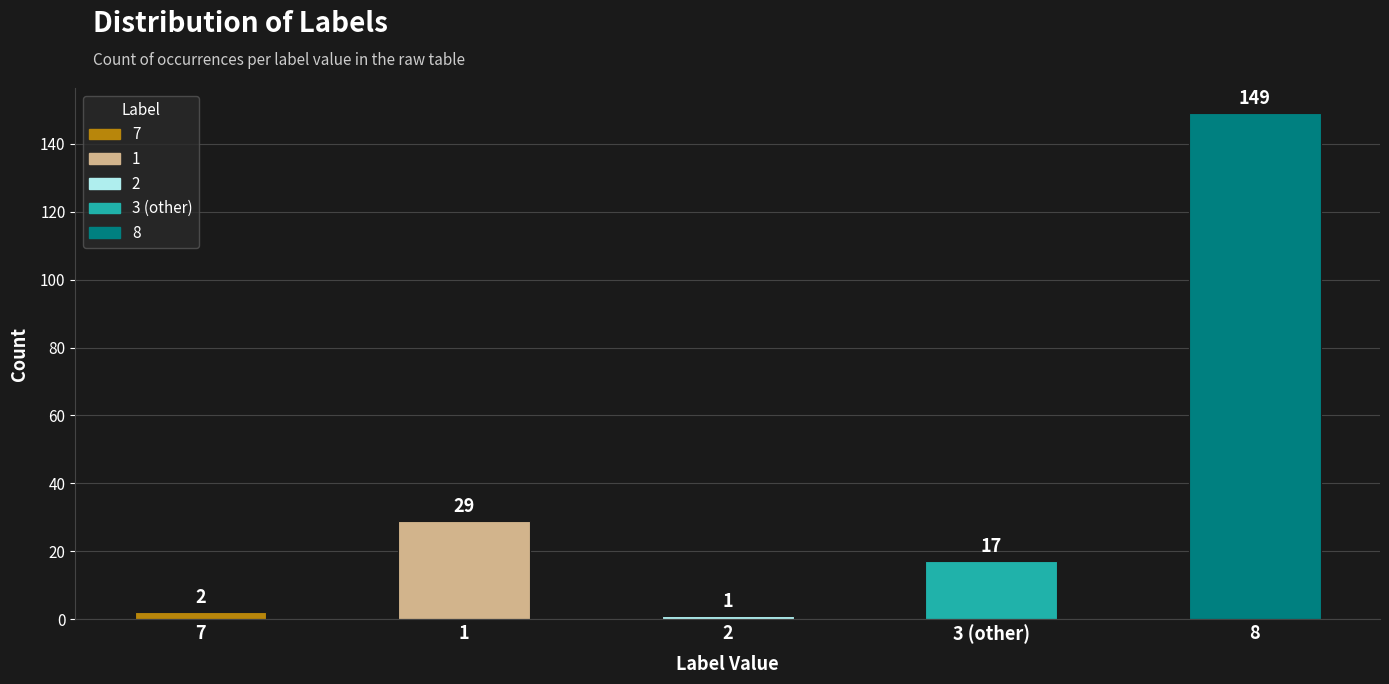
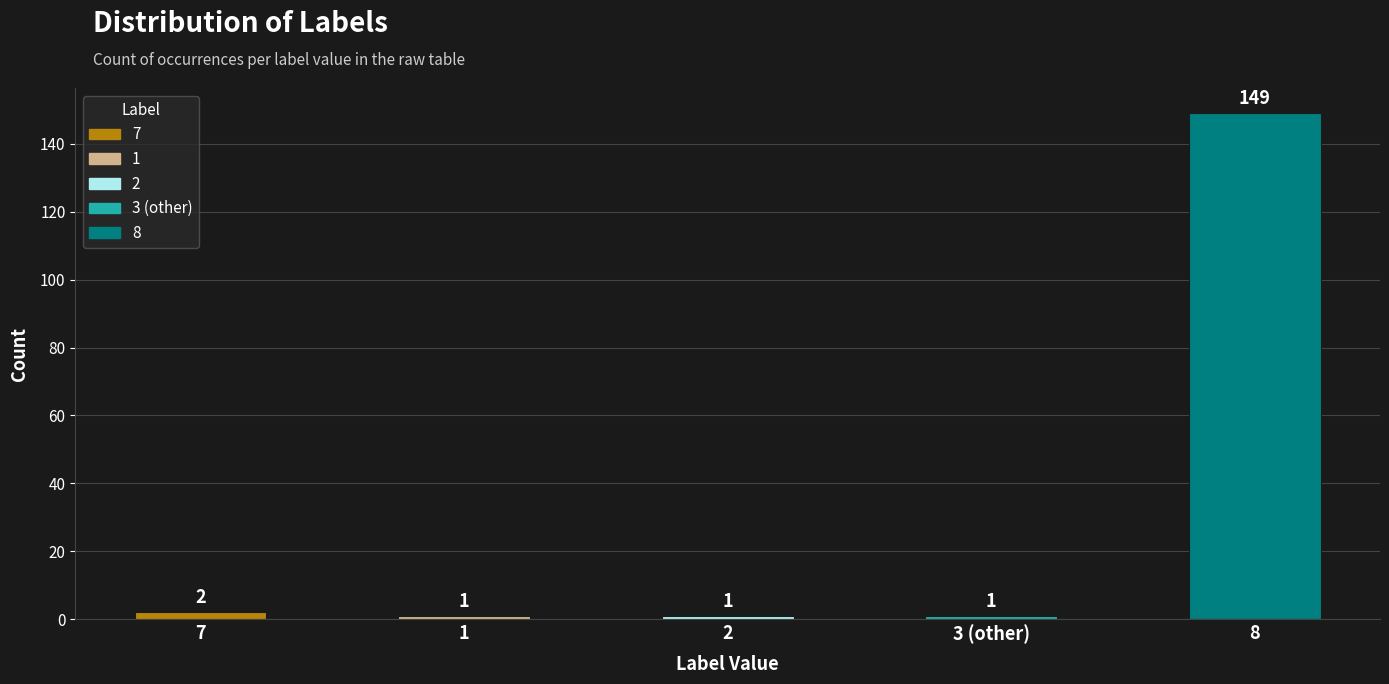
  {
    "7": 2,
-   "1": 29,
+   "1": 1,
    "2": 1,
-   "3 (other)": 17,
+   "3 (other)": 1,
    "8": 149
  }
